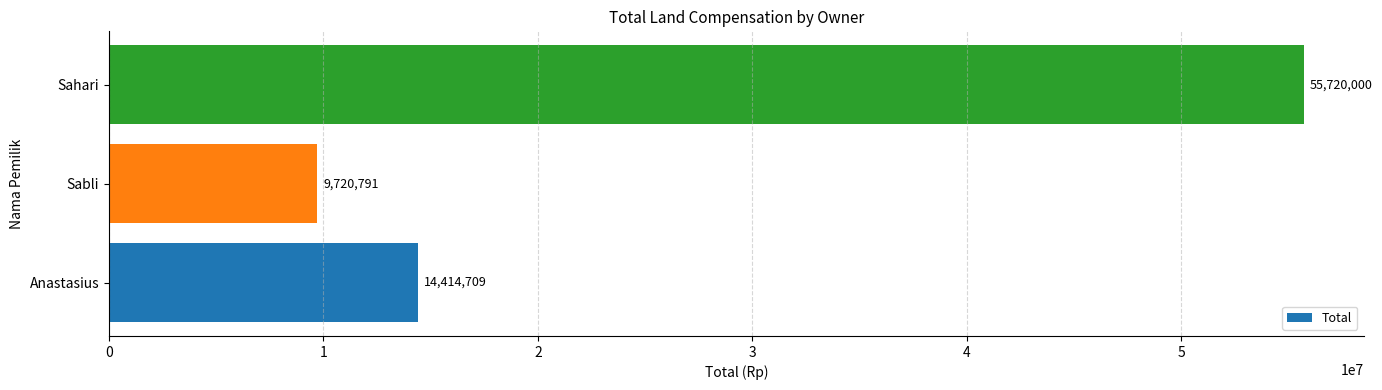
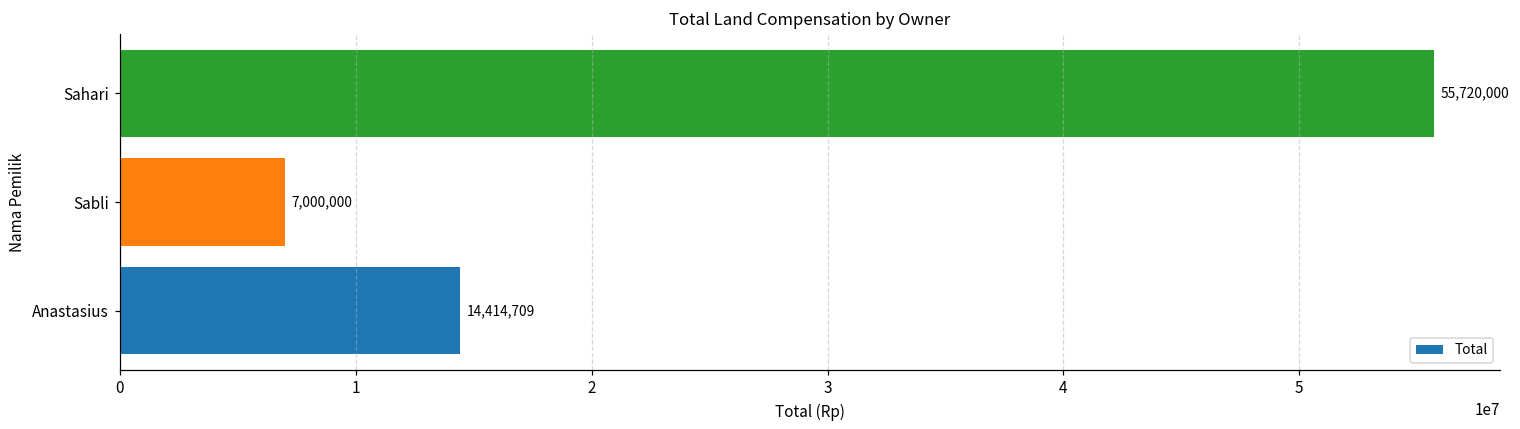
  {
    "Sahari": "55,720,000",
-   "Sabli": "9,720,791",
+   "Sabli": "7,000,000",
    "Anastasius": "14,414,709"
  }
